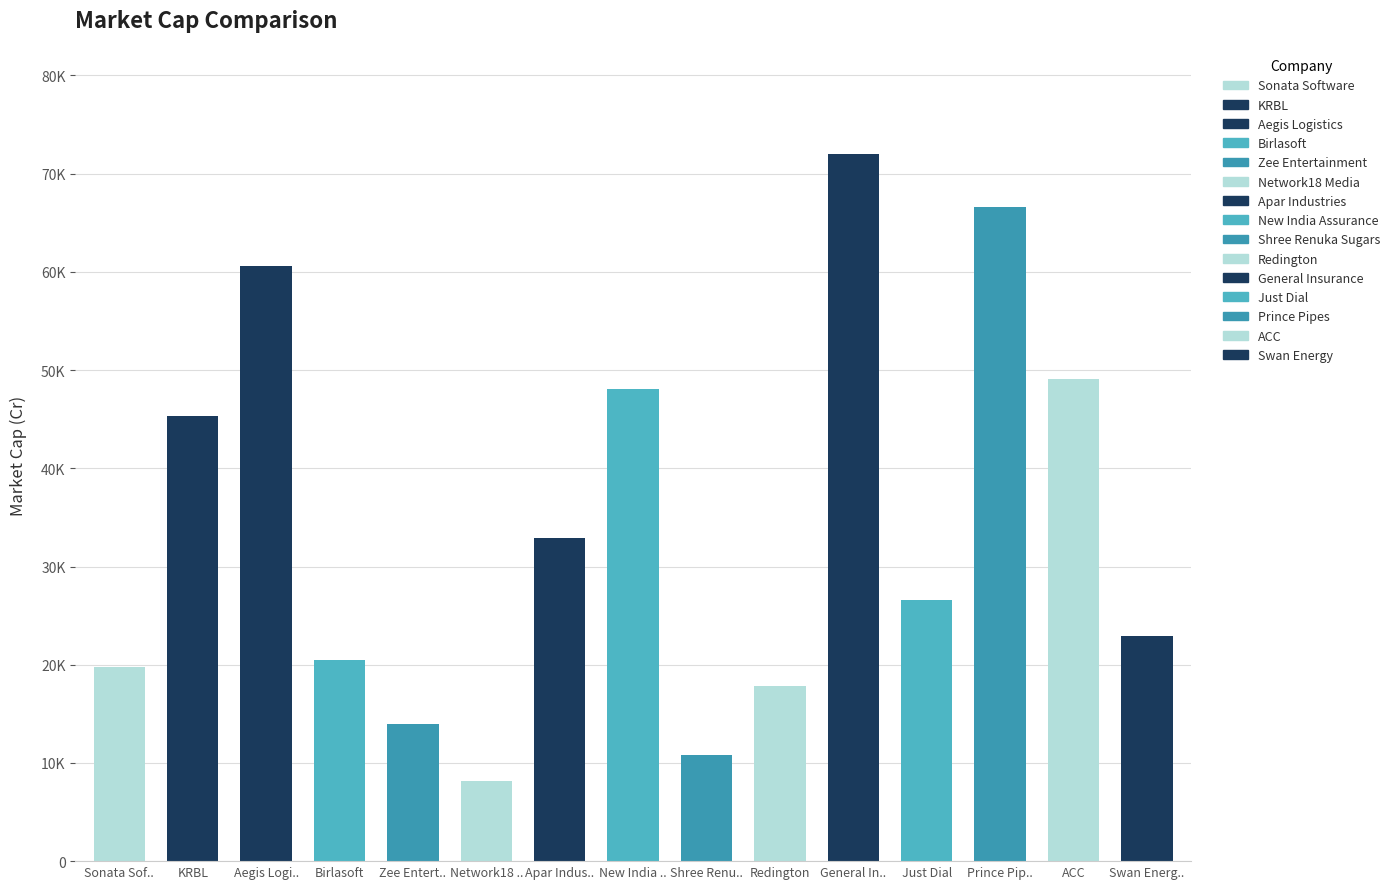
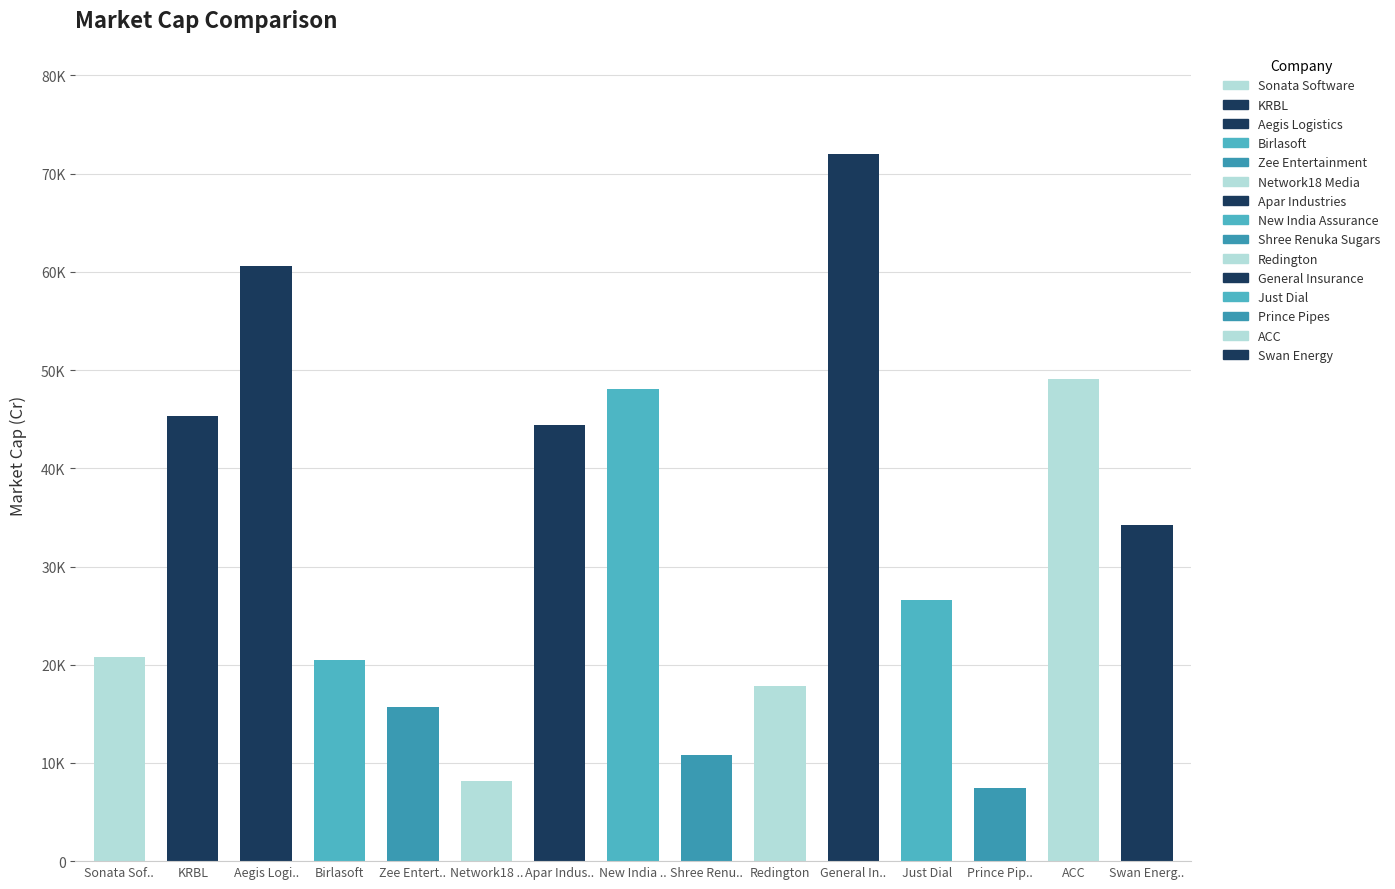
  {
-   "Sonata Sof..": 20000,
+   "Sonata Sof..": 21000,
    "KRBL": 45000,
    "Aegis Logi..": 61000,
    "Birlasoft": 20000,
-   "Zee Entert..": 14000,
+   "Zee Entert..": 16000,
    "Network18 ..": 8000,
-   "Apar Indus..": 33000,
+   "Apar Indus..": 44000,
    "New India ..": 48000,
    "Shree Renu..": 11000,
    "Redington": 18000,
    "General In..": 72000,
    "Just Dial": 27000,
-   "Prince Pip..": 67000,
+   "Prince Pip..": 7000,
    "ACC": 49000,
-   "Swan Energ..": 23000
+   "Swan Energ..": 34000
  }
